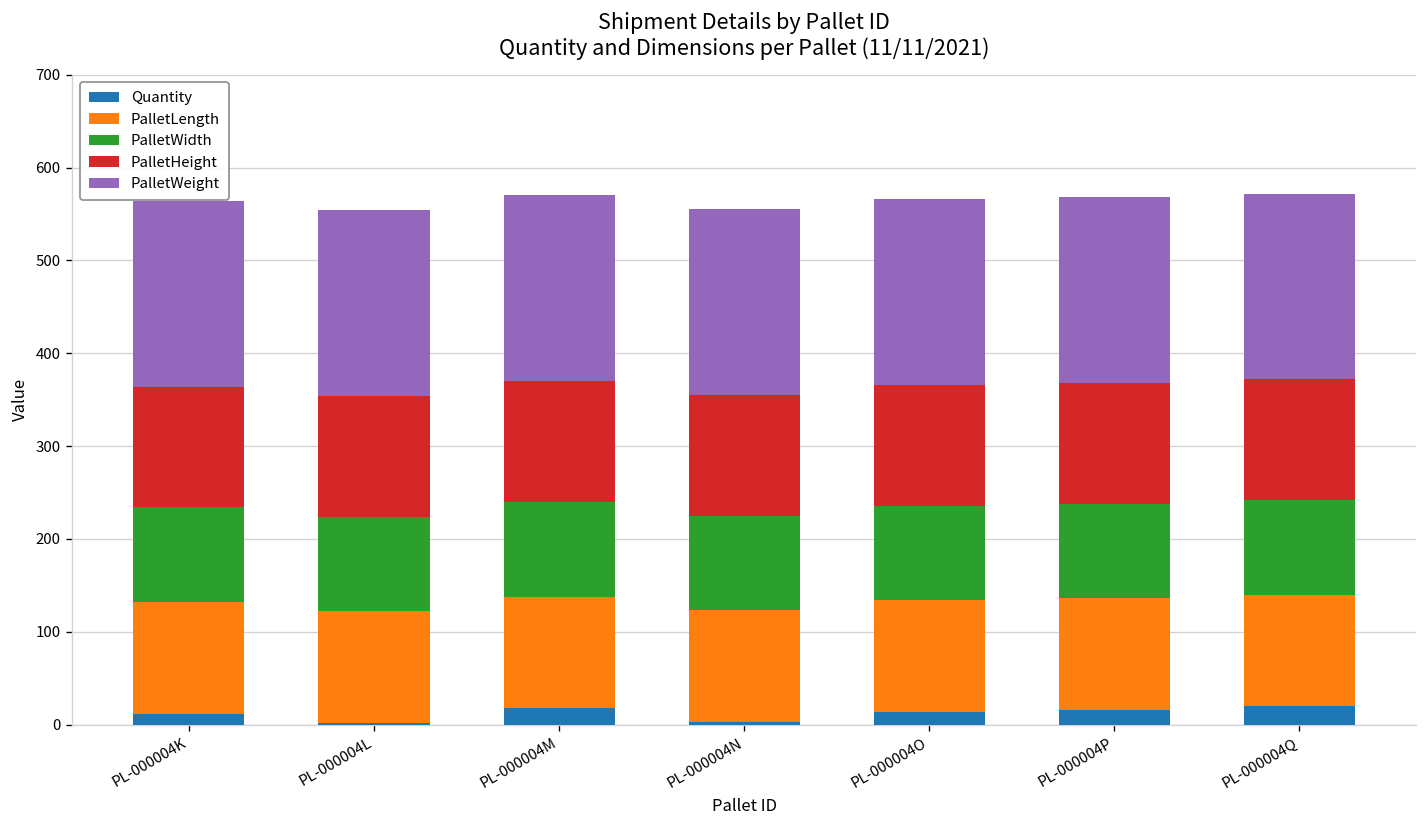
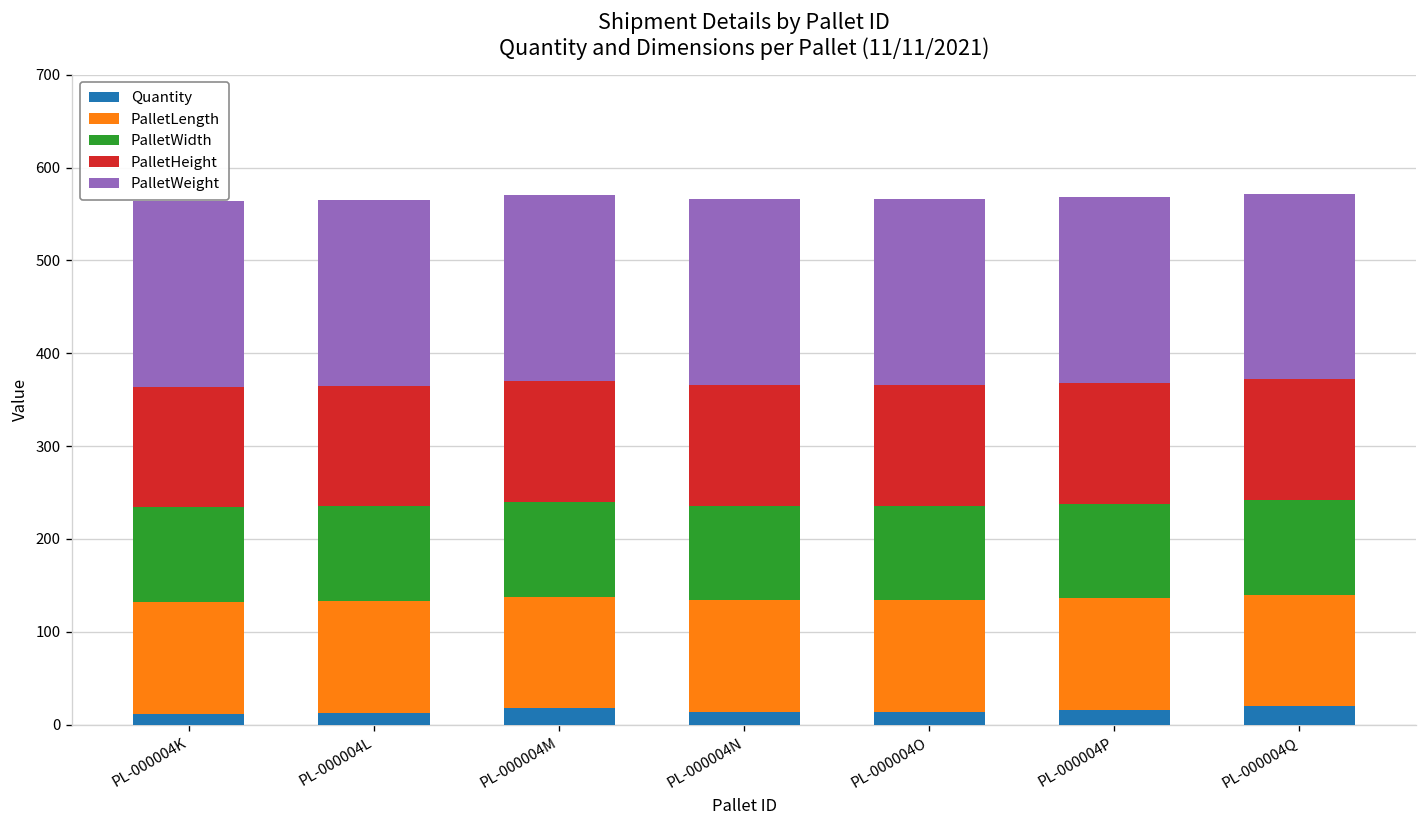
  {
    "Quantity": {
      "PL-000004K": 10,
-     "PL-000004L": 0,
+     "PL-000004L": 10,
      "PL-000004M": 20,
-     "PL-000004N": 0,
+     "PL-000004N": 10,
      "PL-000004O": 10,
      "PL-000004P": 20,
      "PL-000004Q": 20
    },
    "PalletLength": {
      "PL-000004K": 120,
      "PL-000004L": 120,
      "PL-000004M": 120,
      "PL-000004N": 120,
      "PL-000004O": 120,
      "PL-000004P": 120,
      "PL-000004Q": 120
    },
    "PalletWidth": {
      "PL-000004K": 100,
      "PL-000004L": 100,
      "PL-000004M": 100,
      "PL-000004N": 100,
      "PL-000004O": 100,
      "PL-000004P": 100,
      "PL-000004Q": 100
    },
    "PalletHeight": {
      "PL-000004K": 130,
      "PL-000004L": 130,
      "PL-000004M": 130,
      "PL-000004N": 130,
      "PL-000004O": 130,
      "PL-000004P": 130,
      "PL-000004Q": 130
    },
    "PalletWeight": {
      "PL-000004L": 200,
      "PL-000004M": 200,
      "PL-000004N": 200,
      "PL-000004O": 200,
      "PL-000004P": 200,
      "PL-000004Q": 200
    }
  }
